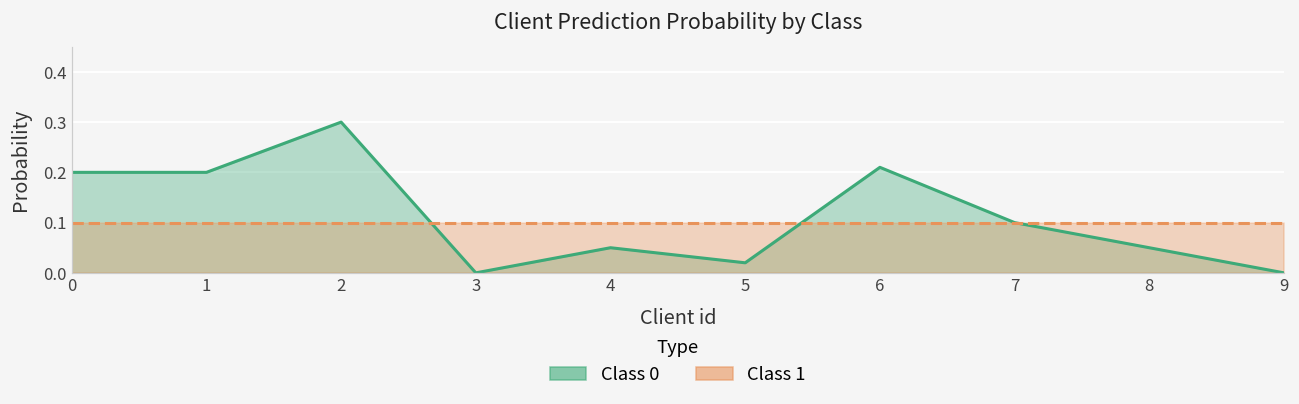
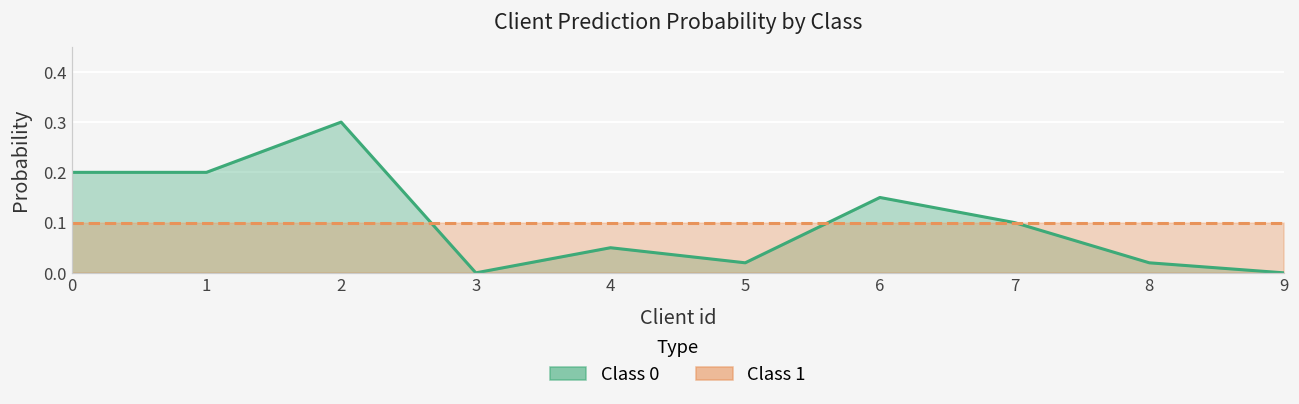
  {
    "Class 0": {
      "0": 0.20,
      "1": 0.20,
      "2": 0.30,
      "3": 0.00,
      "4": 0.05,
      "5": 0.02,
-     "6": 0.21,
-     "8": 0.05,
+     "6": 0.15,
+     "8": 0.02,
      "9": 0.00
    },
    "Class 1": {
      "0": 0.10,
      "1": 0.10,
      "2": 0.10,
      "3": 0.10,
      "4": 0.10,
      "5": 0.10,
      "6": 0.10,
      "8": 0.10,
      "9": 0.10
    }
  }
